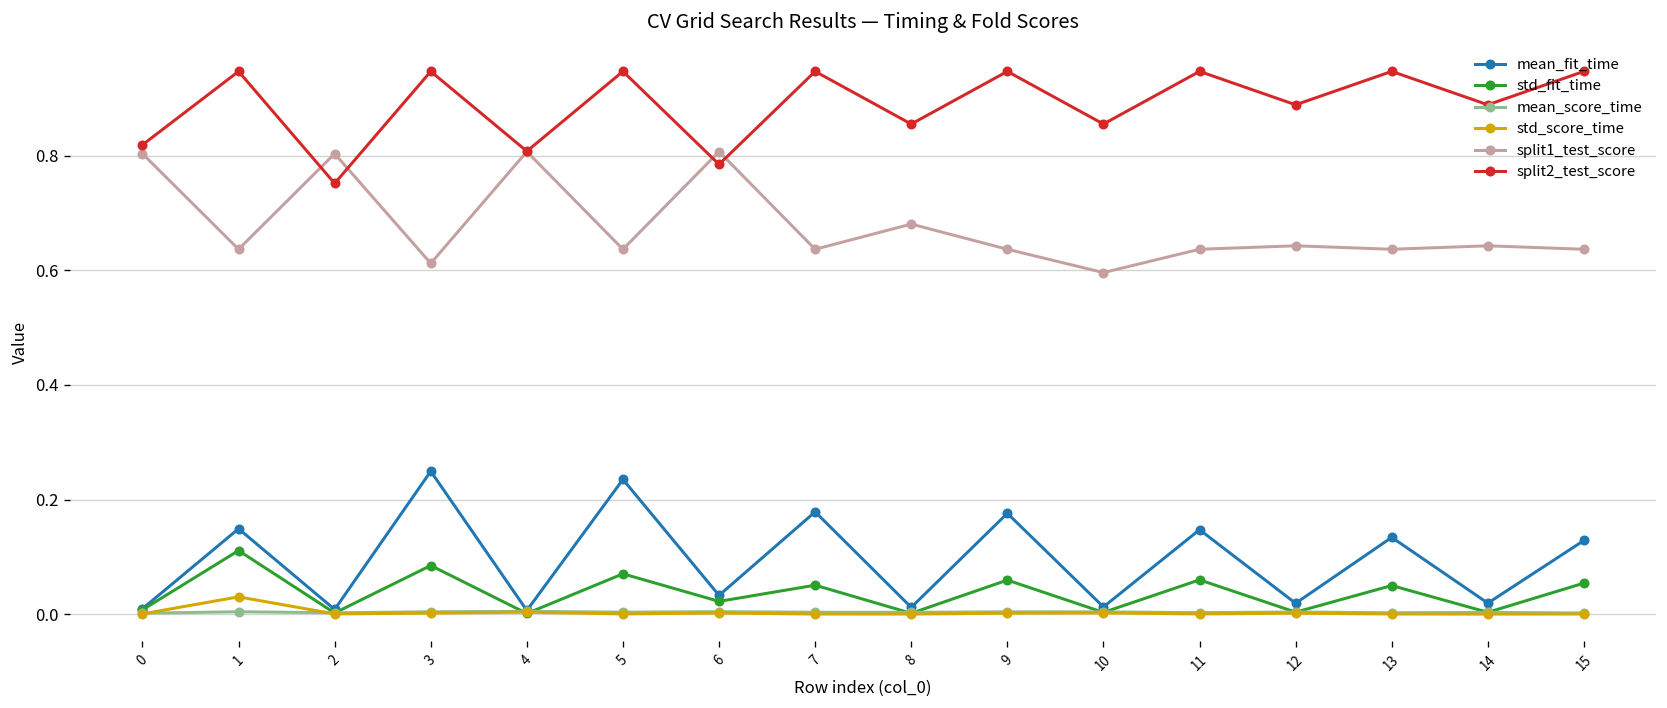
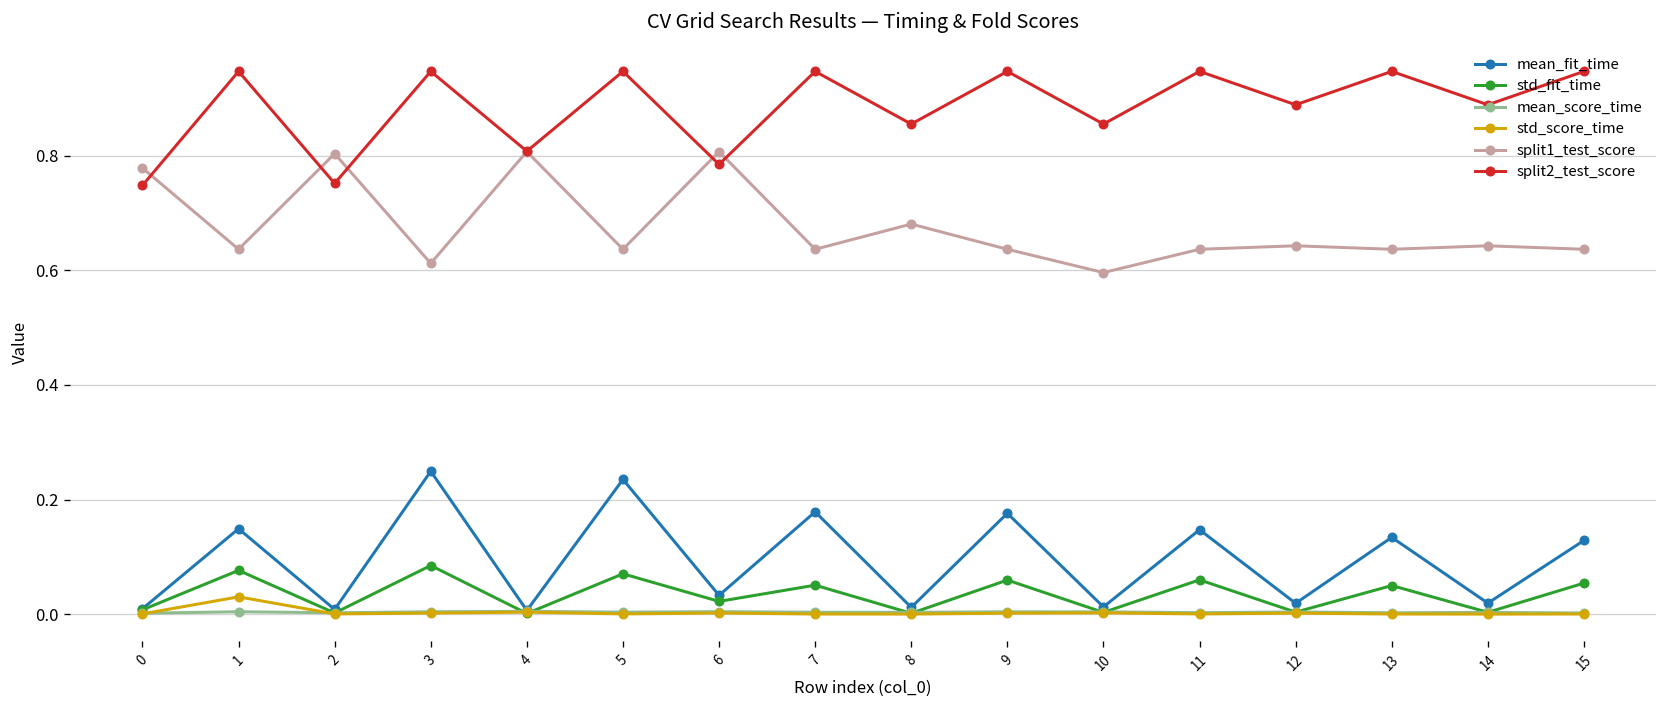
  {
    "mean_fit_time": {
      "1": 0.15,
      "2": 0.01,
      "3": 0.25,
      "5": 0.24,
      "6": 0.03,
      "7": 0.18,
      "8": 0.01,
      "9": 0.18,
      "10": 0.01,
      "11": 0.15,
      "12": 0.02,
      "13": 0.13,
      "14": 0.02,
      "15": 0.13
    },
    "std_fit_time": {
-     "1": 0.11,
+     "1": 0.08,
      "3": 0.09,
      "5": 0.07,
      "6": 0.02,
      "7": 0.05,
      "9": 0.06,
      "11": 0.06,
      "13": 0.05,
      "15": 0.05
    },
    "mean_score_time": {
      "1": 0.00
    },
    "std_score_time": {
      "1": 0.03
    },
    "split1_test_score": {
-     "0": 0.80,
+     "0": 0.78,
      "1": 0.64,
      "2": 0.80,
      "3": 0.61,
      "5": 0.64,
      "6": 0.81,
      "7": 0.64,
      "8": 0.68,
      "9": 0.64,
      "10": 0.60,
      "11": 0.64,
      "12": 0.64,
      "13": 0.64,
      "14": 0.64,
      "15": 0.64
    },
    "split2_test_score": {
-     "0": 0.82,
+     "0": 0.75,
      "1": 0.95,
      "2": 0.75,
      "3": 0.95,
      "5": 0.95,
      "6": 0.78,
      "7": 0.95,
      "8": 0.86,
      "9": 0.95,
      "10": 0.86,
      "11": 0.95,
      "12": 0.89,
      "13": 0.95,
      "14": 0.89,
      "15": 0.95
    }
  }
